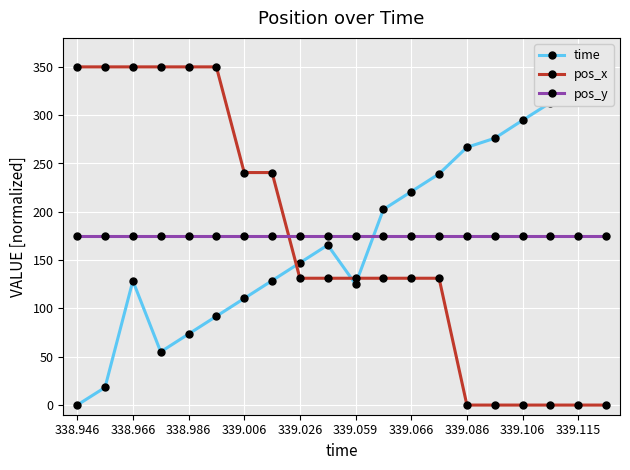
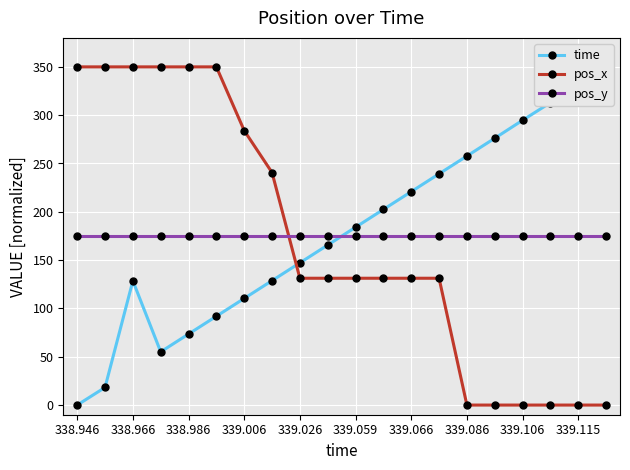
  {
    "time": {
      "338.946": 0,
      "338.966": 130,
      "338.986": 70,
      "339.006": 110,
      "339.026": 150,
-     "339.059": 130,
+     "339.059": 180,
      "339.066": 220,
-     "339.086": 270,
+     "339.086": 260,
      "339.106": 290
    },
    "pos_x": {
      "338.946": 350,
      "338.966": 350,
      "338.986": 350,
-     "339.006": 240,
+     "339.006": 280,
      "339.026": 130,
      "339.059": 130,
      "339.066": 130,
      "339.086": 0,
      "339.106": 0,
      "339.115": 0
    },
    "pos_y": {
      "338.946": 180,
      "338.966": 180,
      "338.986": 180,
      "339.006": 180,
      "339.026": 180,
      "339.059": 180,
      "339.066": 180,
      "339.086": 180,
      "339.106": 180,
      "339.115": 180
    }
  }
